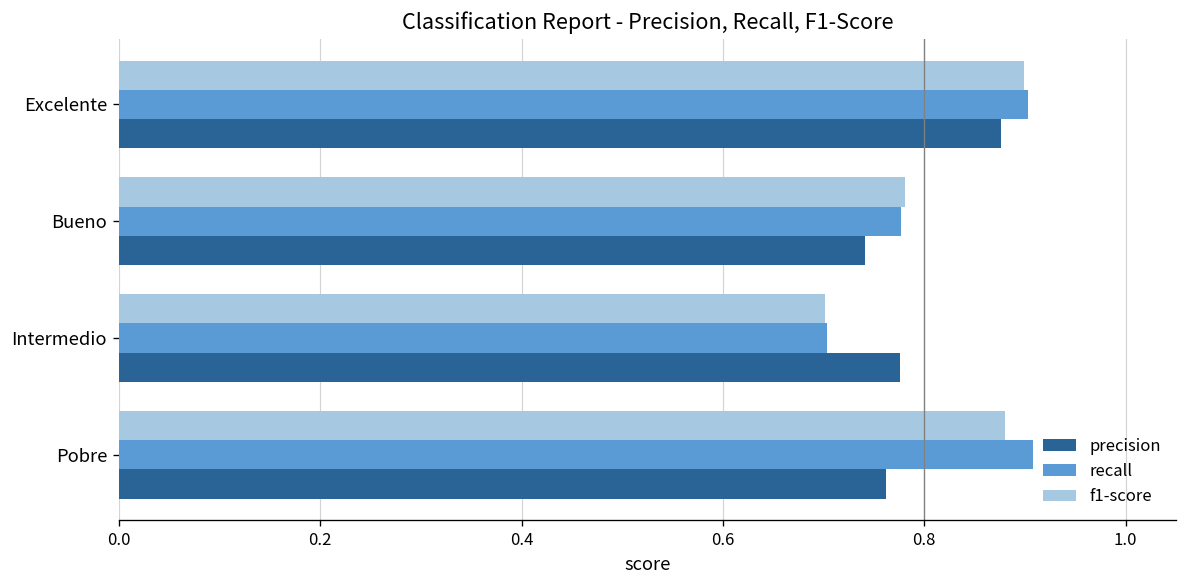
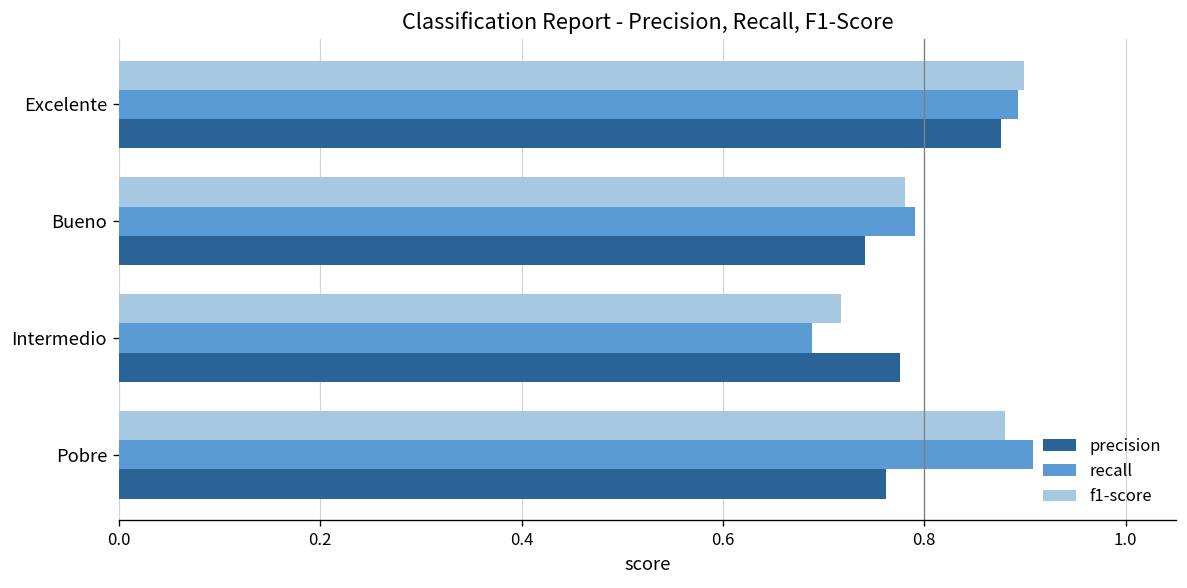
  {
    "precision": {
      "Excelente": 0.88,
      "Bueno": 0.74,
      "Intermedio": 0.78,
      "Pobre": 0.76
    },
    "recall": {
-     "Excelente": 0.90,
-     "Bueno": 0.78,
-     "Intermedio": 0.70,
+     "Excelente": 0.89,
+     "Bueno": 0.79,
+     "Intermedio": 0.69,
      "Pobre": 0.91
    },
    "f1-score": {
      "Excelente": 0.90,
      "Bueno": 0.78,
-     "Intermedio": 0.70,
+     "Intermedio": 0.72,
      "Pobre": 0.88
    }
  }
